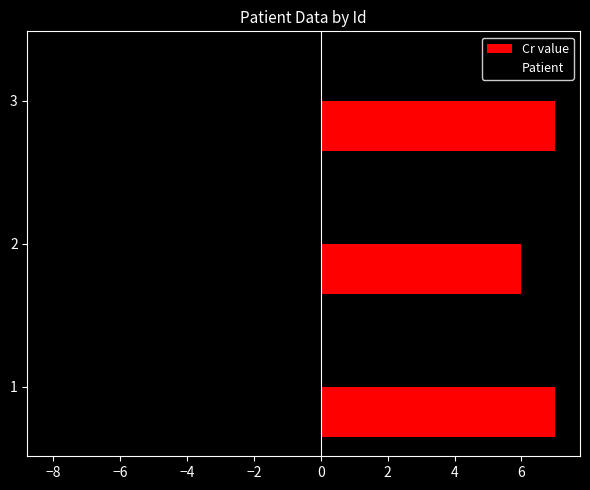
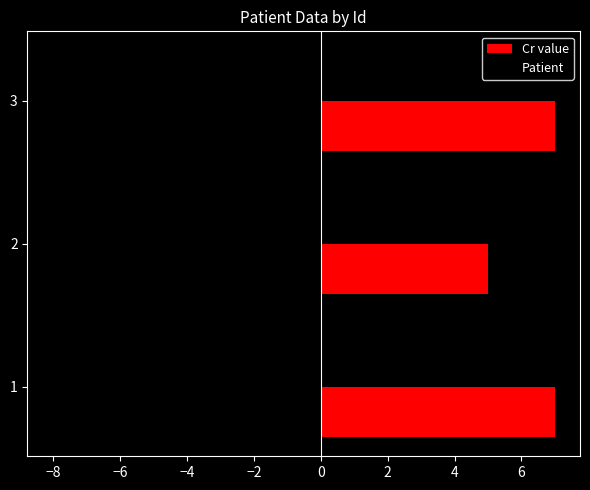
  {
    "Cr value": {
      "3": 7,
-     "2": 6,
+     "2": 5,
      "1": 7
    },
    "Patient": {
      "3": -8,
      "2": -8,
      "1": -8
    }
  }
